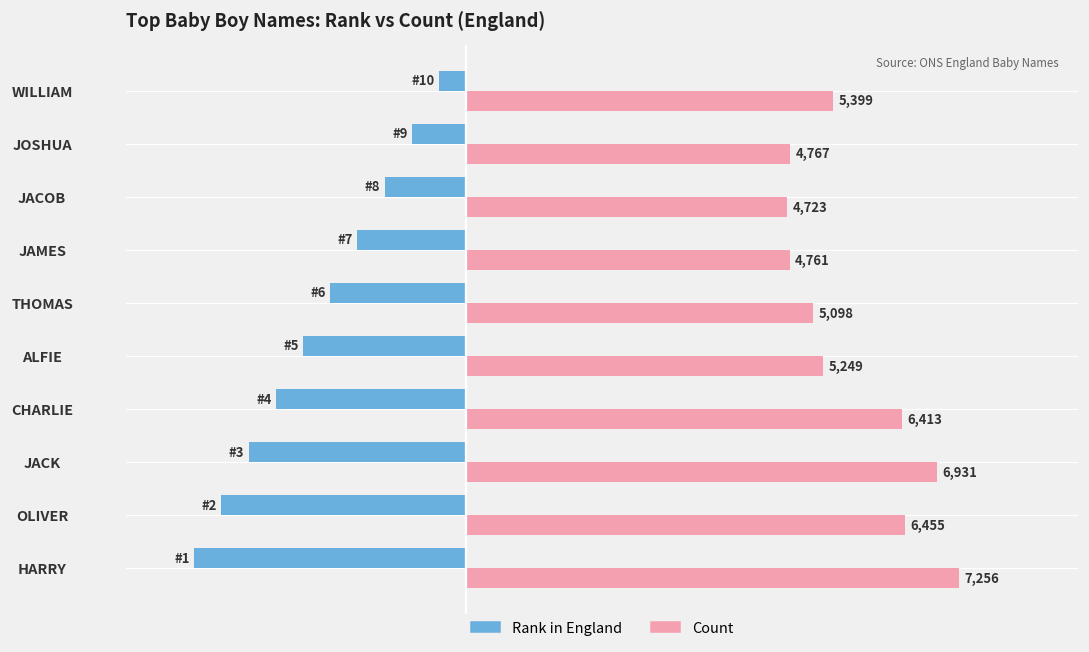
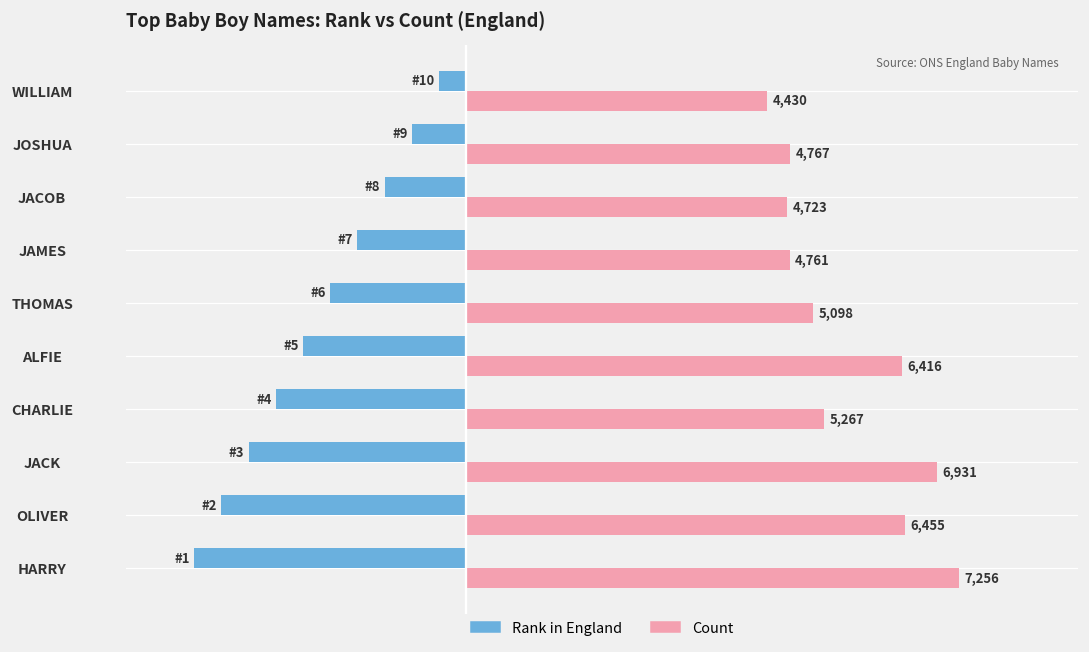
  {
    "Count": {
-     "WILLIAM": "5,399",
+     "WILLIAM": "4,430",
      "JOSHUA": "4,767",
      "JACOB": "4,723",
      "JAMES": "4,761",
      "THOMAS": "5,098",
-     "ALFIE": "5,249",
-     "CHARLIE": "6,413",
+     "ALFIE": "6,416",
+     "CHARLIE": "5,267",
      "JACK": "6,931",
      "OLIVER": "6,455",
      "HARRY": "7,256"
    }
  }
